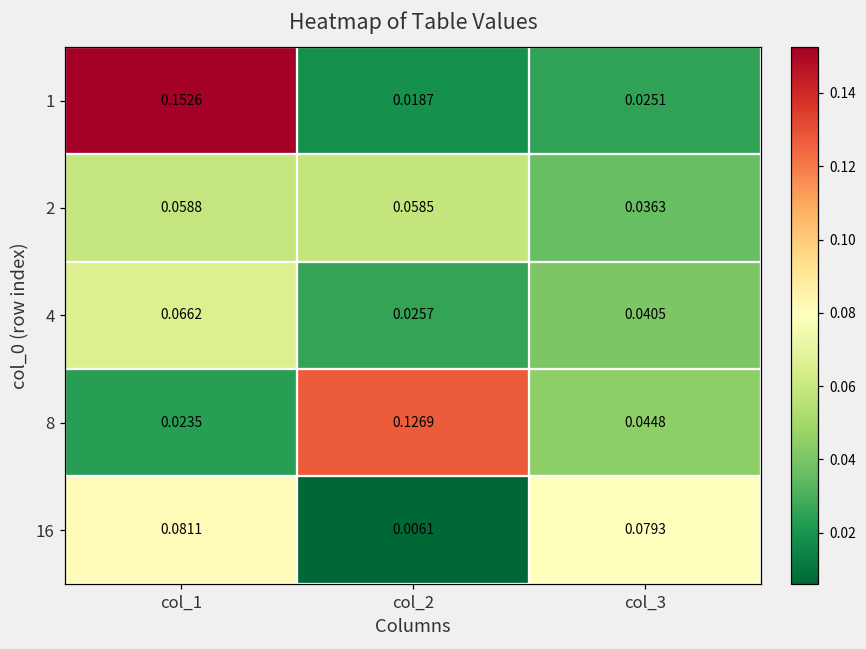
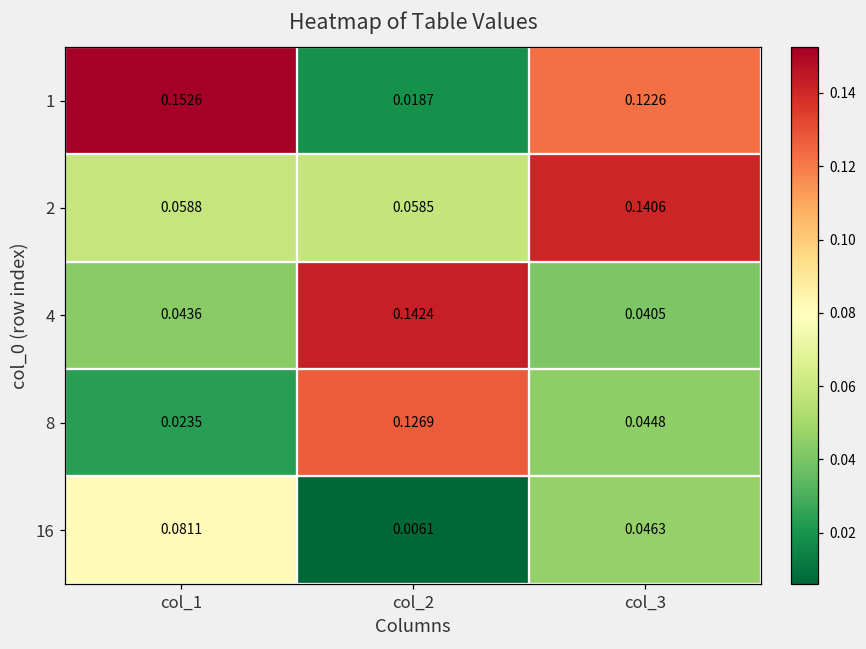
  {
    "1": {
      "col_1": 0.1526,
      "col_2": 0.0187,
-     "col_3": 0.0251
+     "col_3": 0.1226
    },
    "2": {
      "col_1": 0.0588,
      "col_2": 0.0585,
-     "col_3": 0.0363
+     "col_3": 0.1406
    },
    "4": {
-     "col_1": 0.0662,
-     "col_2": 0.0257,
+     "col_1": 0.0436,
+     "col_2": 0.1424,
      "col_3": 0.0405
    },
    "8": {
      "col_1": 0.0235,
      "col_2": 0.1269,
      "col_3": 0.0448
    },
    "16": {
      "col_1": 0.0811,
      "col_2": 0.0061,
-     "col_3": 0.0793
+     "col_3": 0.0463
    }
  }
